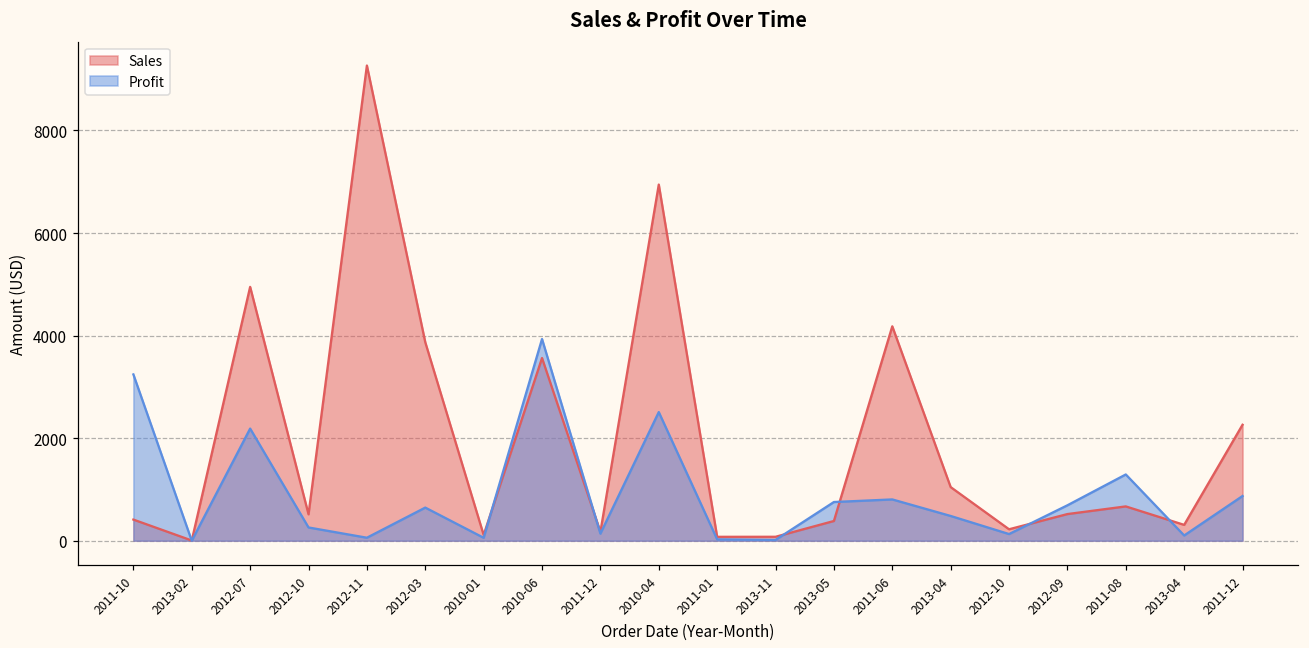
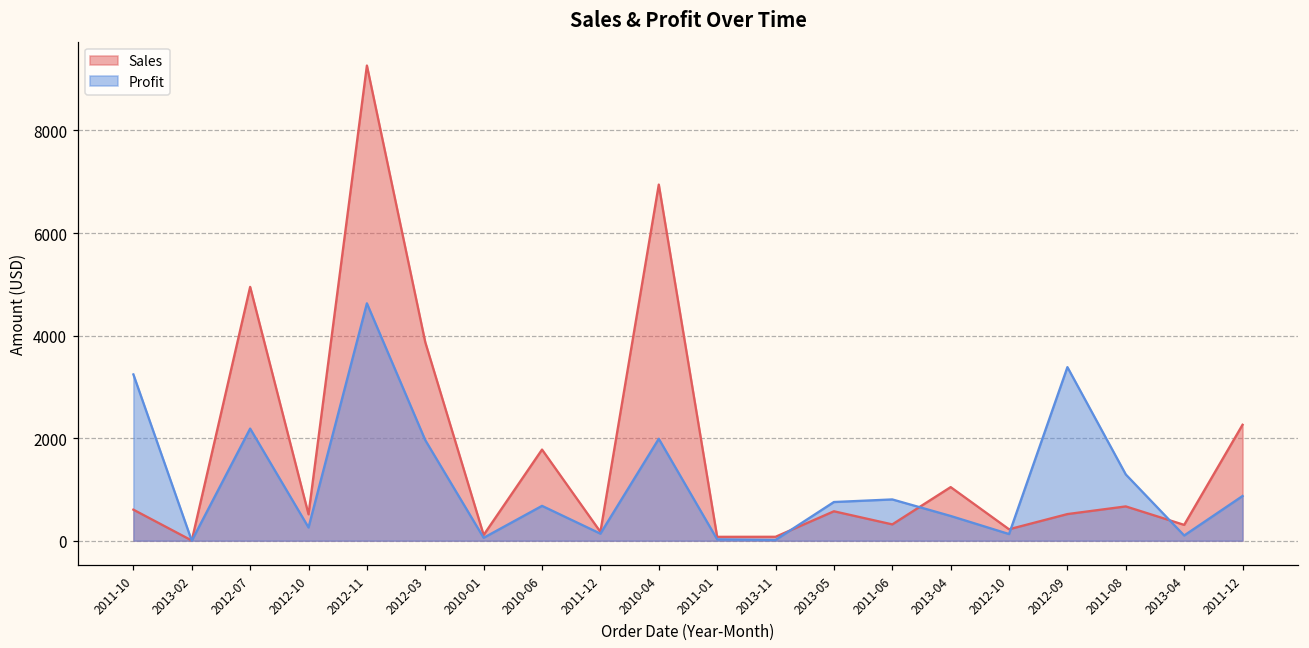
  {
    "Sales": {
-     "2011-10": 400,
+     "2011-10": 600,
      "2012-07": 5000,
      "2012-11": 9300,
      "2012-03": 3900,
      "2010-01": 100,
-     "2010-06": 3600,
+     "2010-06": 1800,
      "2010-04": 6900,
      "2013-11": 100,
-     "2013-05": 400,
-     "2011-06": 4200,
+     "2013-05": 600,
+     "2011-06": 300,
      "2012-09": 500,
      "2011-08": 700
    },
    "Profit": {
      "2011-10": 3200,
      "2012-07": 2200,
-     "2012-11": 100,
-     "2012-03": 600,
+     "2012-11": 4600,
+     "2012-03": 2000,
      "2010-01": 100,
-     "2010-06": 3900,
-     "2010-04": 2500,
+     "2010-06": 700,
+     "2010-04": 2000,
      "2013-11": 0,
      "2013-05": 800,
      "2011-06": 800,
-     "2012-09": 700,
+     "2012-09": 3400,
      "2011-08": 1300
    }
  }
